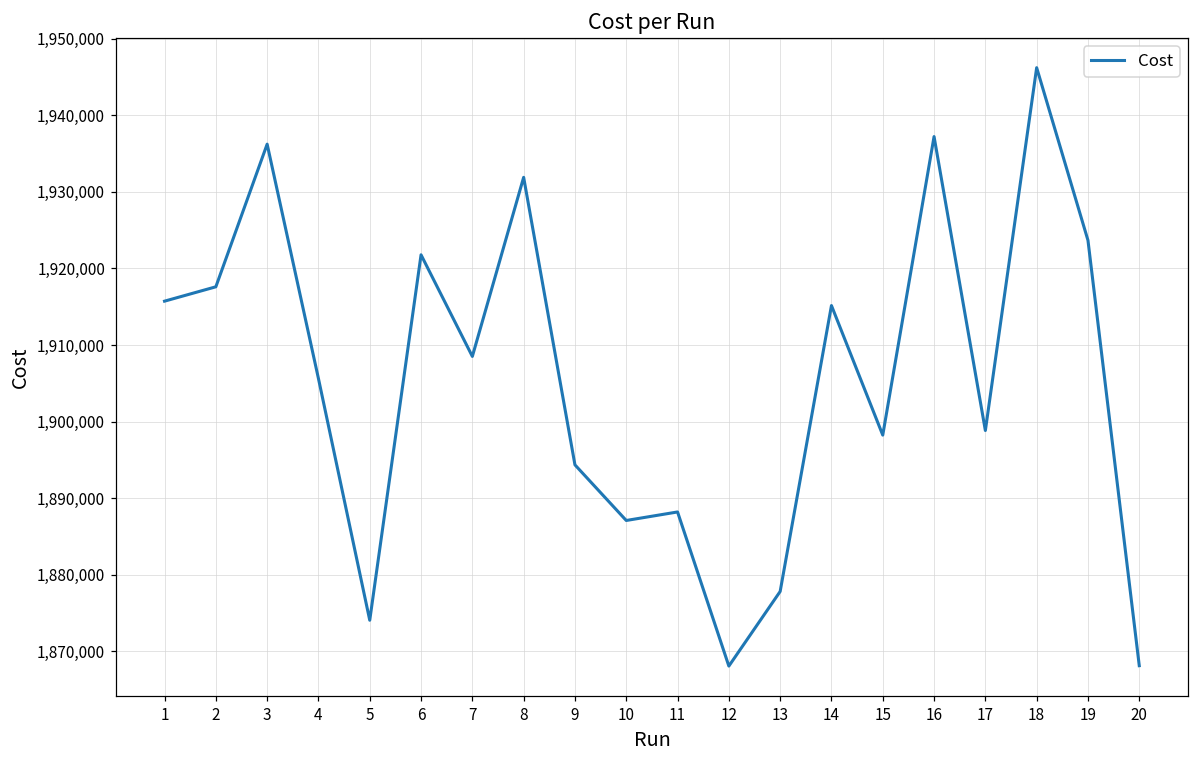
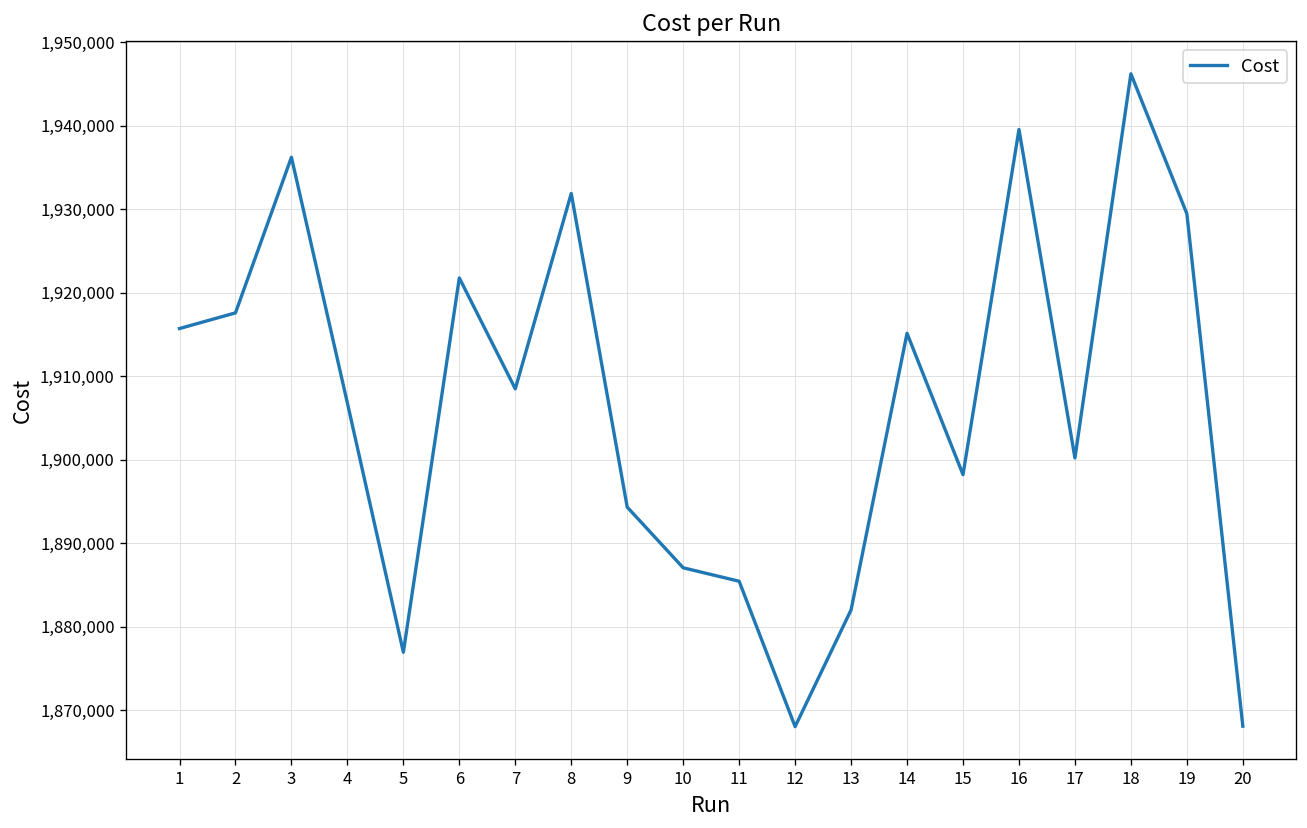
  {
    "1": "1,916,000",
    "2": "1,918,000",
    "3": "1,936,000",
-   "4": "1,906,000",
-   "5": "1,874,000",
+   "4": "1,907,000",
+   "5": "1,877,000",
    "6": "1,922,000",
    "7": "1,909,000",
    "8": "1,932,000",
    "9": "1,894,000",
    "10": "1,887,000",
-   "11": "1,888,000",
+   "11": "1,885,000",
    "12": "1,868,000",
-   "13": "1,878,000",
+   "13": "1,882,000",
    "14": "1,915,000",
    "15": "1,898,000",
-   "16": "1,937,000",
-   "17": "1,899,000",
+   "16": "1,940,000",
+   "17": "1,900,000",
    "18": "1,946,000",
-   "19": "1,924,000",
+   "19": "1,929,000",
    "20": "1,868,000"
  }
